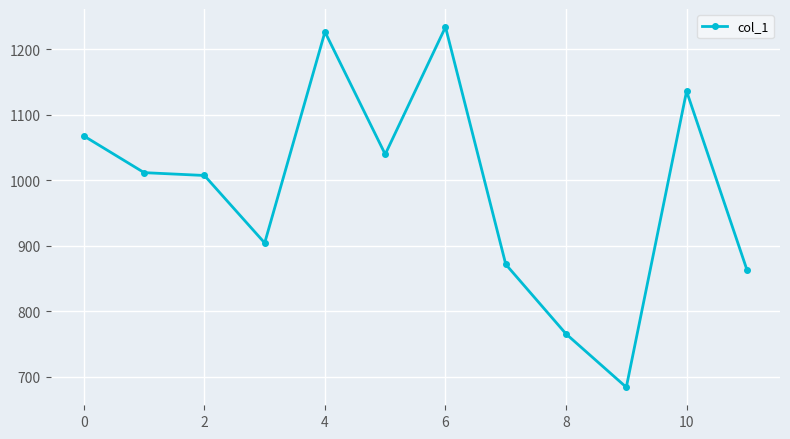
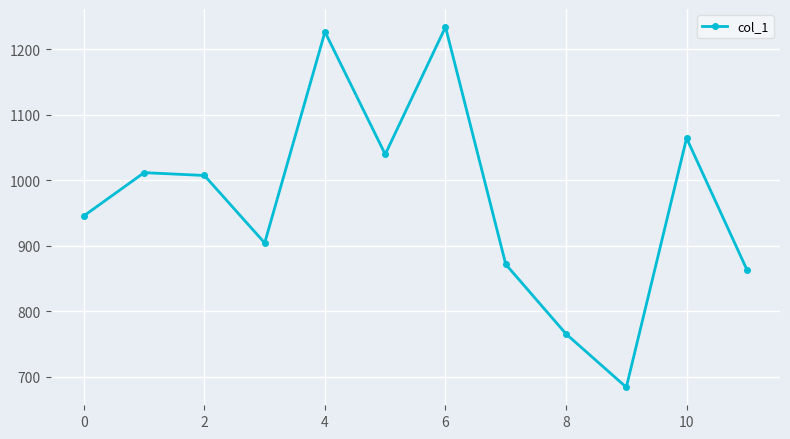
  {
-   "0": 1070,
+   "0": 950,
    "2": 1010,
    "4": 1230,
    "6": 1230,
    "8": 770,
-   "10": 1140
+   "10": 1060
  }
